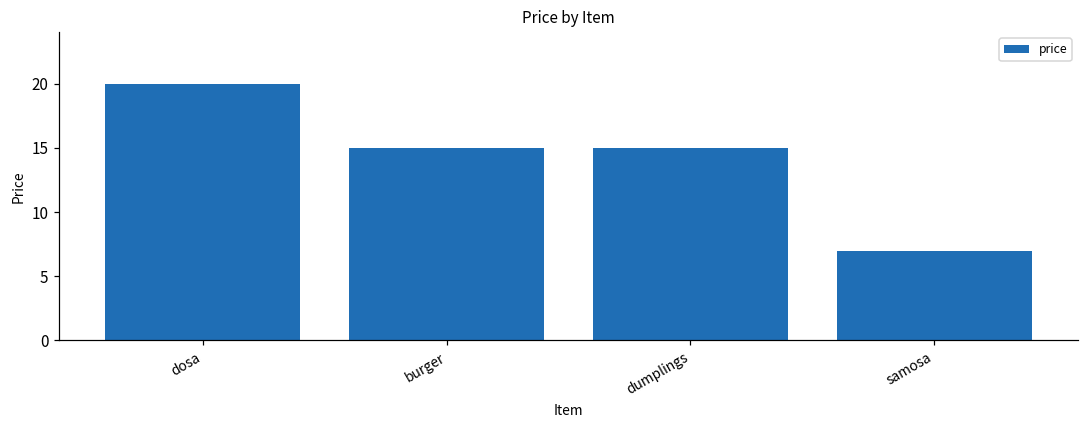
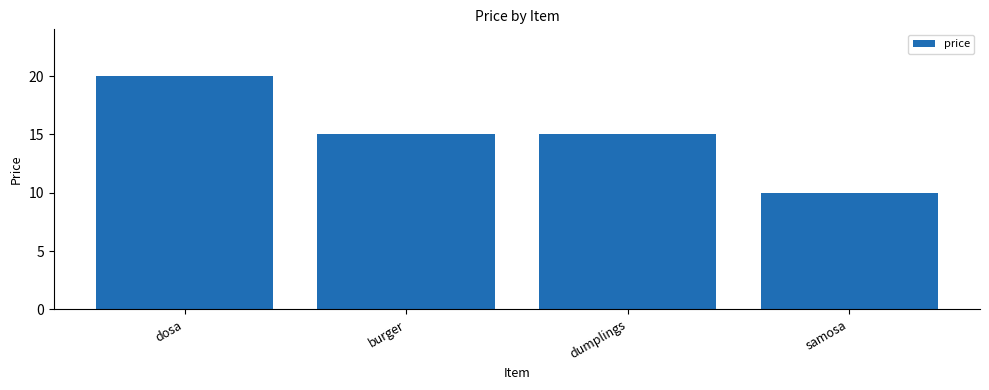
  {
    "dosa": 20,
    "burger": 15,
    "dumplings": 15,
-   "samosa": 7
+   "samosa": 10
  }
